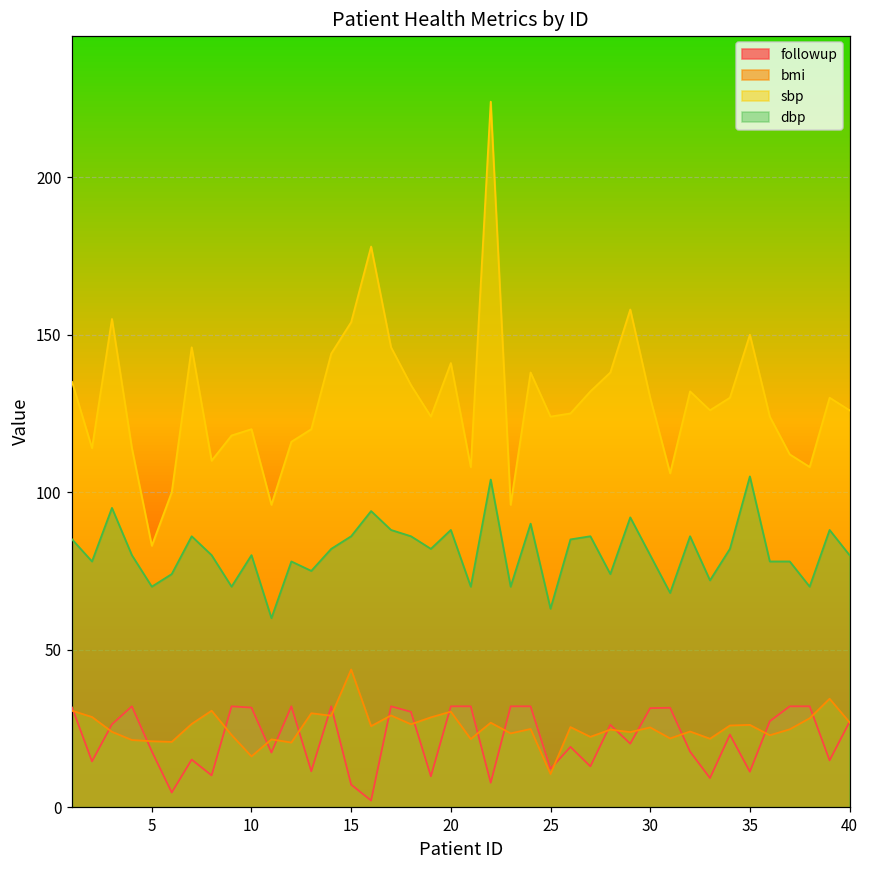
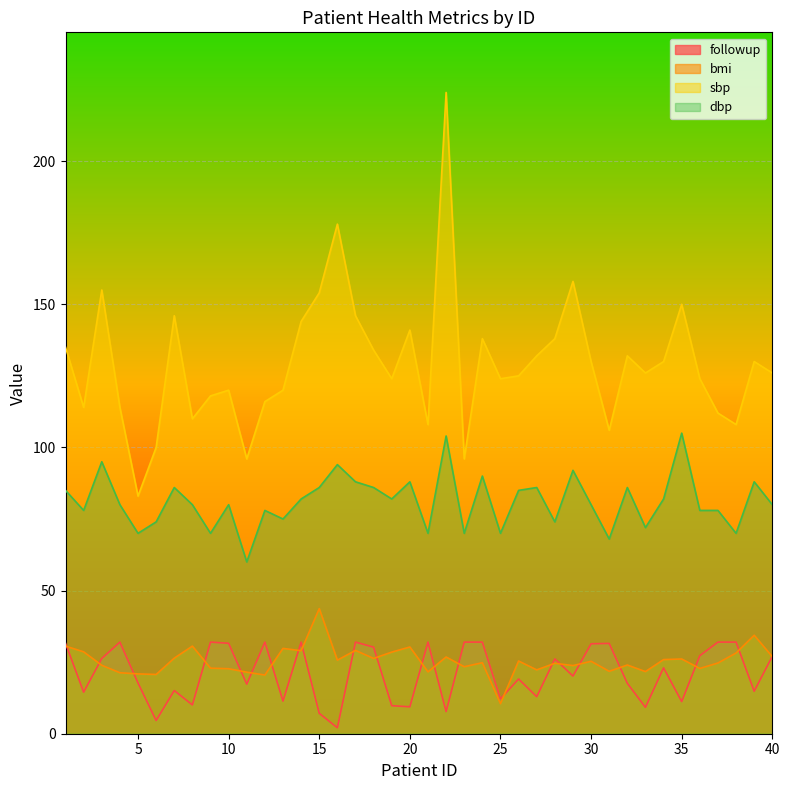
  {
    "followup": {
      "5": 18,
      "10": 32,
      "15": 7,
-     "20": 32,
+     "20": 9,
      "25": 12,
      "30": 31,
      "35": 11
    },
    "bmi": {
      "5": 21,
-     "10": 16,
+     "10": 23,
      "15": 44,
      "20": 30,
      "25": 11,
      "30": 25,
      "35": 26
    },
    "sbp": {
      "5": 83,
      "10": 120,
      "15": 154,
      "20": 141,
      "25": 124,
      "30": 130,
      "35": 150,
      "40": 126
    },
    "dbp": {
      "5": 70,
      "10": 80,
      "15": 86,
      "20": 88,
-     "25": 63,
+     "25": 70,
      "30": 80,
      "35": 105,
      "40": 80
    }
  }
